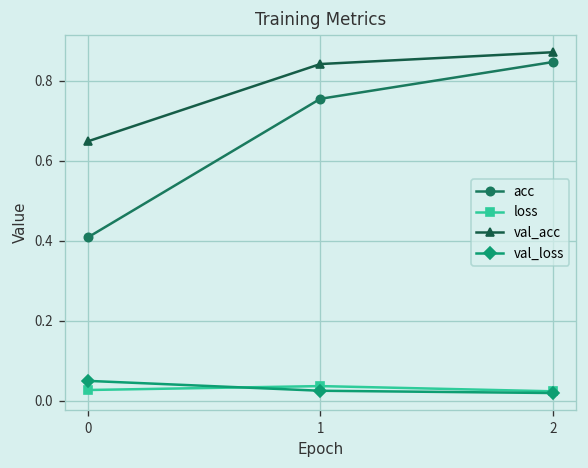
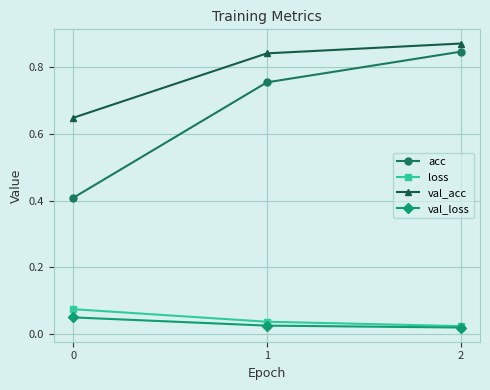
  {
    "loss": {
-     "0": 0.03,
+     "0": 0.07,
      "1": 0.04
    }
  }
